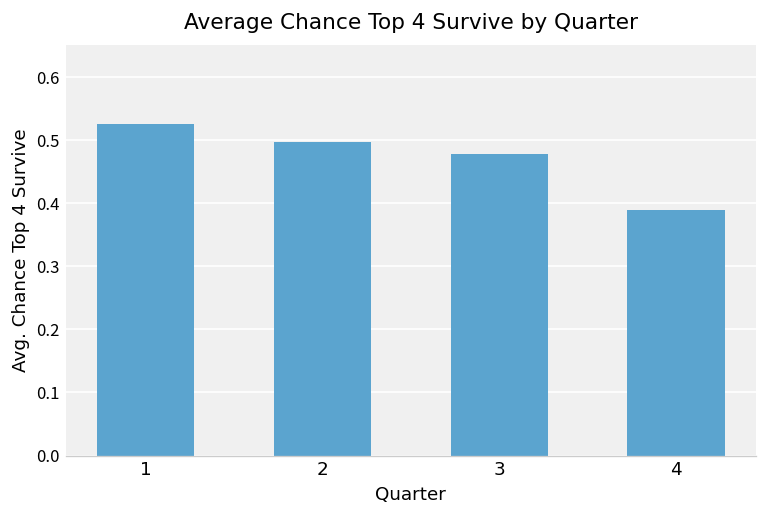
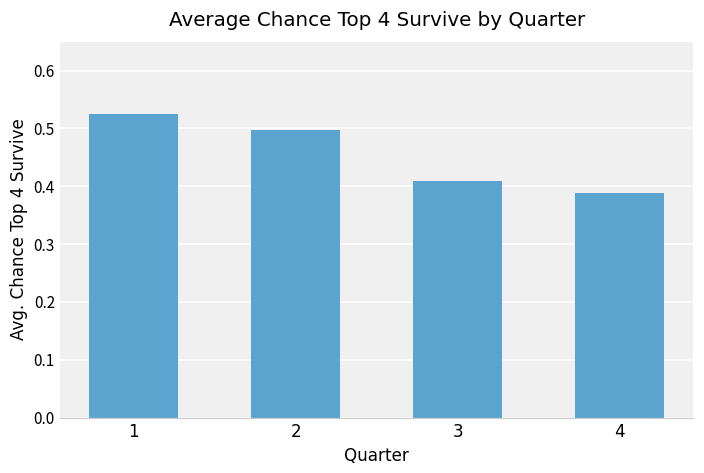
  {
    "1": 0.52,
    "2": 0.50,
-   "3": 0.48,
+   "3": 0.41,
    "4": 0.39
  }
